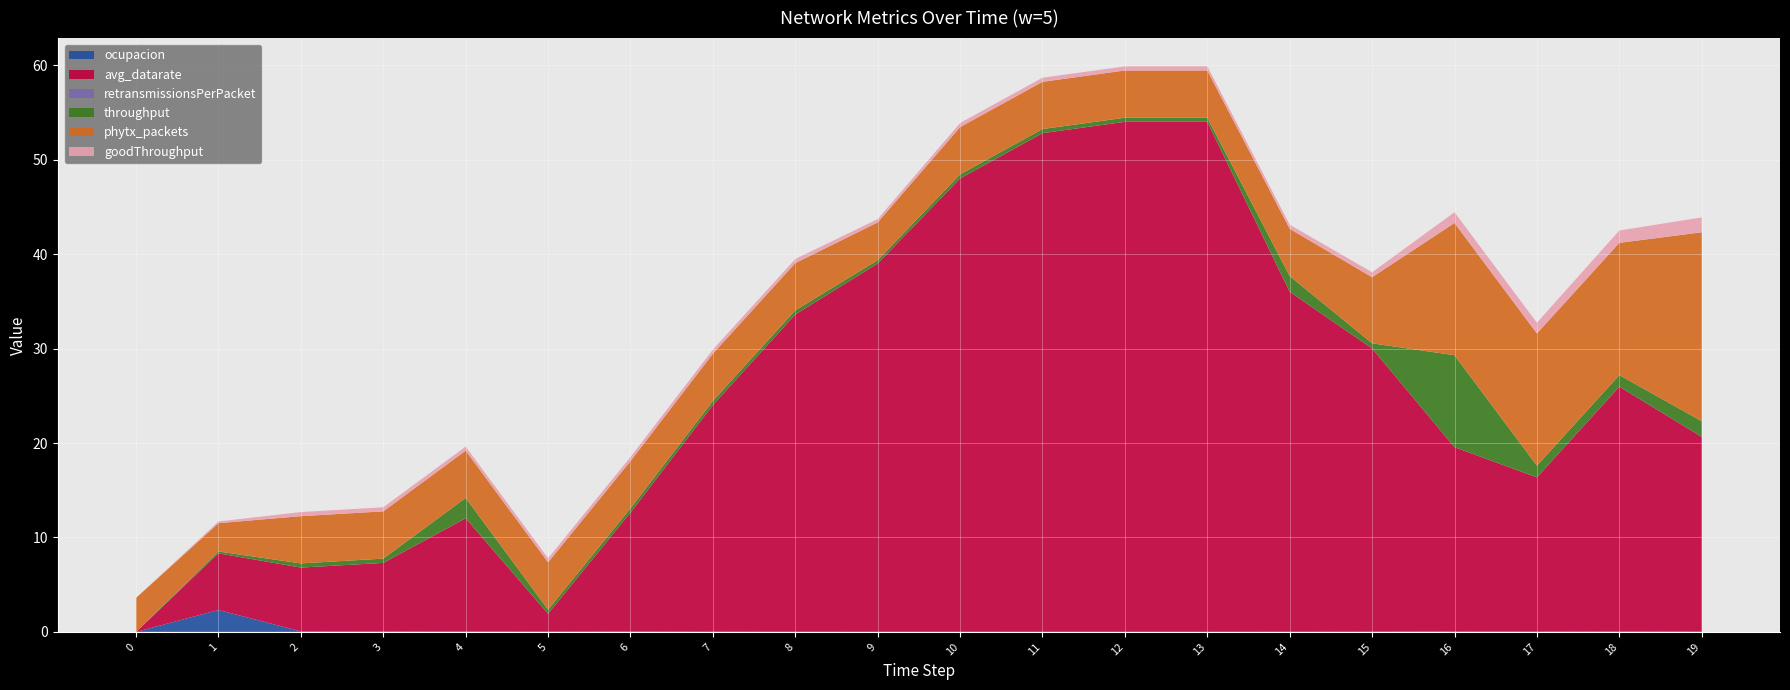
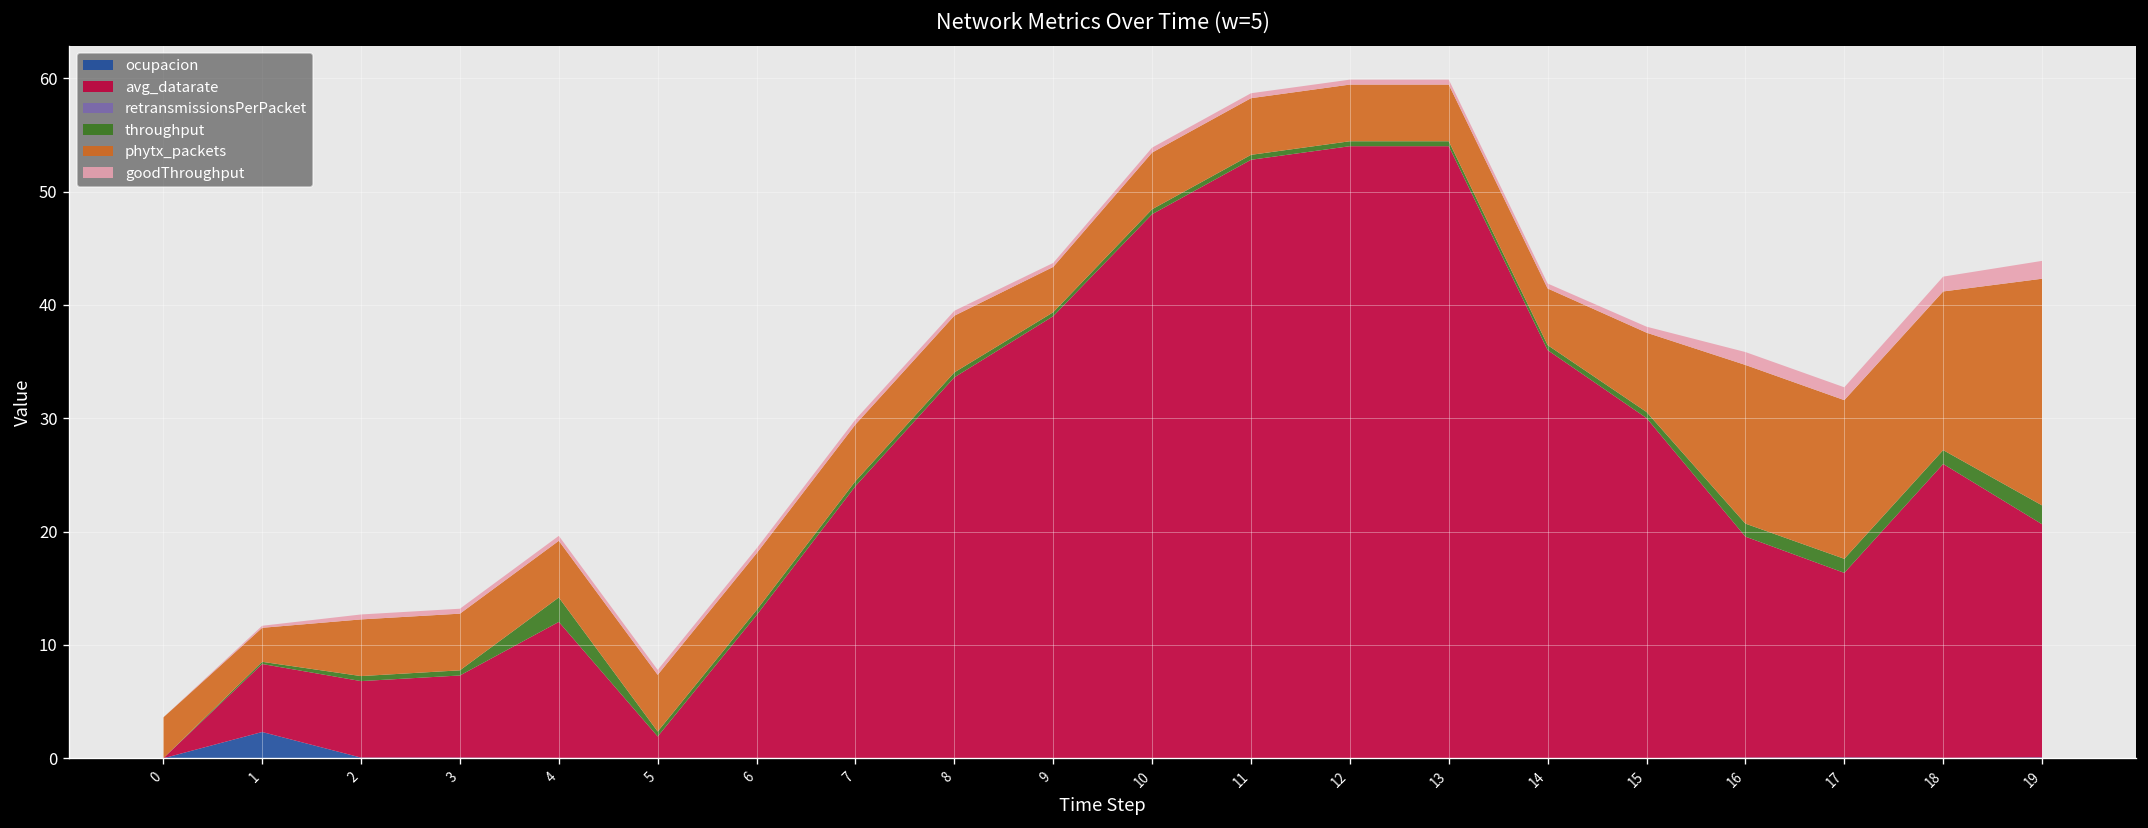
  {
    "ocupacion": {
      "1": 2
    },
    "throughput": {
      "2": 0,
      "3": 0,
      "4": 2,
      "5": 0,
      "6": 0,
      "7": 0,
      "8": 0,
      "9": 0,
      "10": 0,
      "11": 0,
      "12": 0,
      "13": 0,
-     "14": 2,
+     "14": 0,
      "15": 1,
-     "16": 10,
+     "16": 1,
      "17": 1,
      "18": 1,
      "19": 2
    },
    "phytx_packets": {
      "2": 5,
      "3": 5,
      "4": 5,
      "5": 5,
      "6": 5,
      "7": 5,
      "8": 5,
      "9": 4,
      "10": 5,
      "11": 5,
      "12": 5,
      "13": 5,
      "14": 5,
      "15": 7,
      "16": 14,
      "17": 14,
      "18": 14,
      "19": 20
    },
    "goodThroughput": {
      "2": 0,
      "3": 0,
      "4": 0,
      "5": 0,
      "6": 0,
      "7": 0,
      "8": 0,
      "9": 0,
      "10": 0,
      "11": 0,
      "12": 0,
      "13": 0,
      "14": 0,
      "15": 1,
      "16": 1,
      "17": 1,
      "18": 1,
      "19": 2
    }
  }
